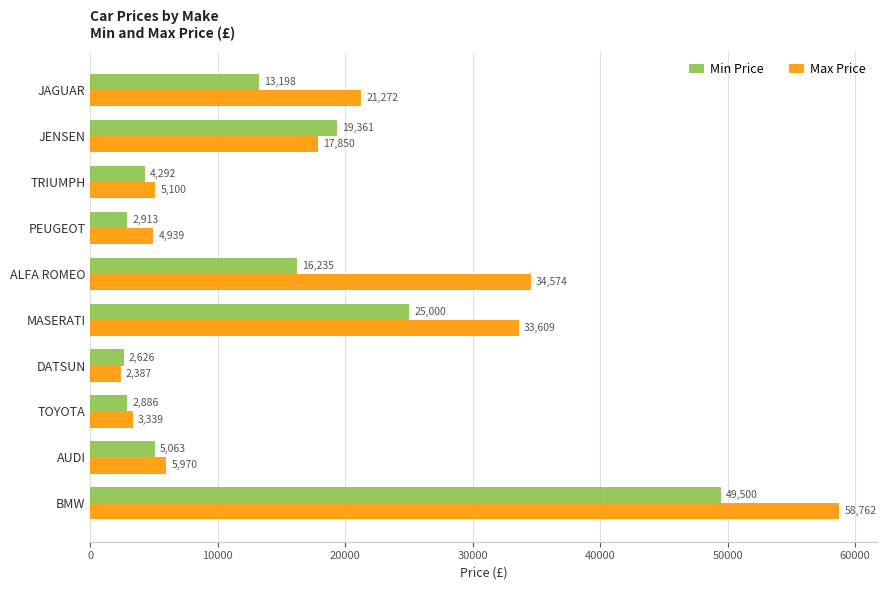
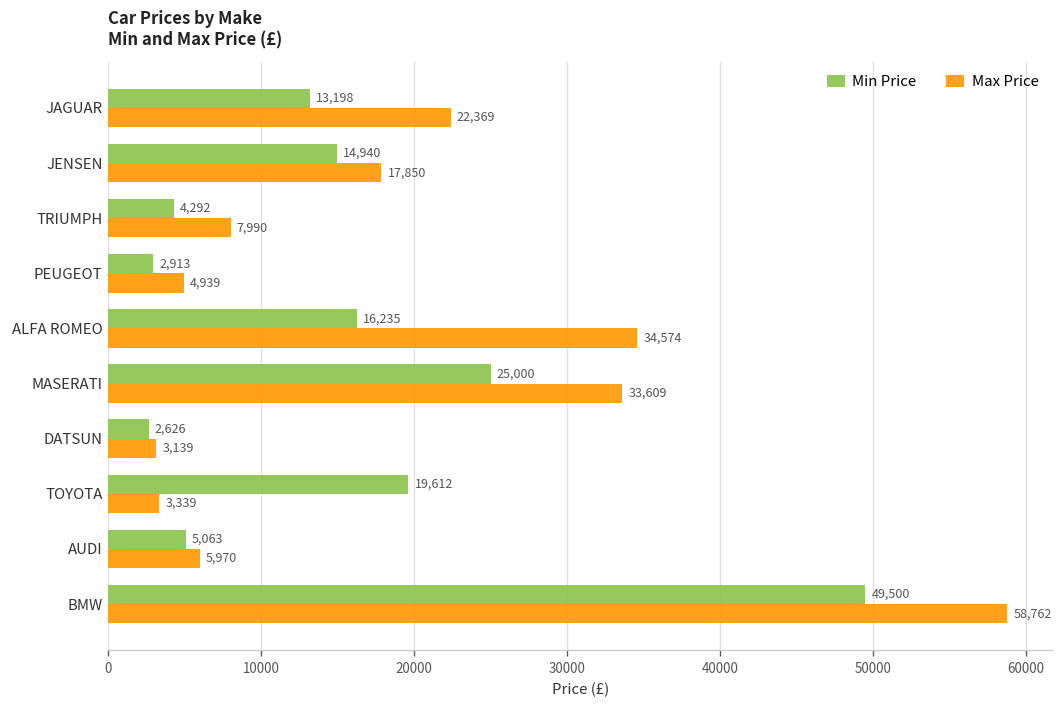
  {
    "Min Price": {
      "JAGUAR": "13,198",
-     "JENSEN": "19,361",
+     "JENSEN": "14,940",
      "TRIUMPH": "4,292",
      "PEUGEOT": "2,913",
      "ALFA ROMEO": "16,235",
      "MASERATI": "25,000",
      "DATSUN": "2,626",
-     "TOYOTA": "2,886",
+     "TOYOTA": "19,612",
      "AUDI": "5,063",
      "BMW": "49,500"
    },
    "Max Price": {
-     "JAGUAR": "21,272",
+     "JAGUAR": "22,369",
      "JENSEN": "17,850",
-     "TRIUMPH": "5,100",
+     "TRIUMPH": "7,990",
      "PEUGEOT": "4,939",
      "ALFA ROMEO": "34,574",
      "MASERATI": "33,609",
-     "DATSUN": "2,387",
+     "DATSUN": "3,139",
      "TOYOTA": "3,339",
      "AUDI": "5,970",
      "BMW": "58,762"
    }
  }
